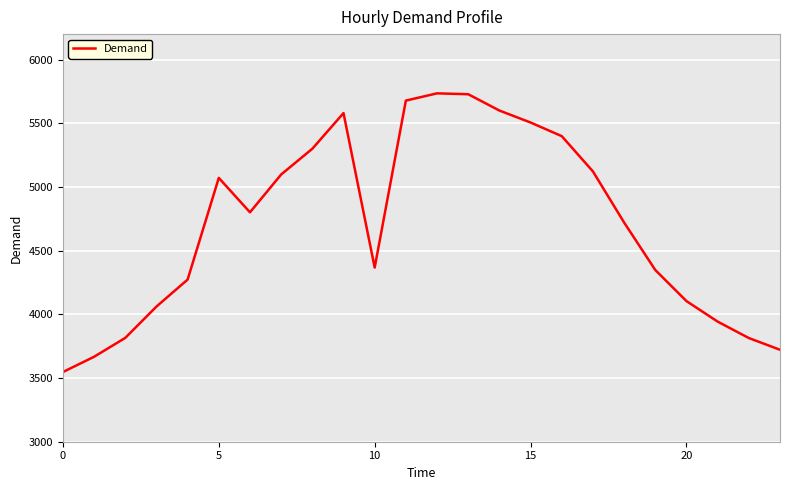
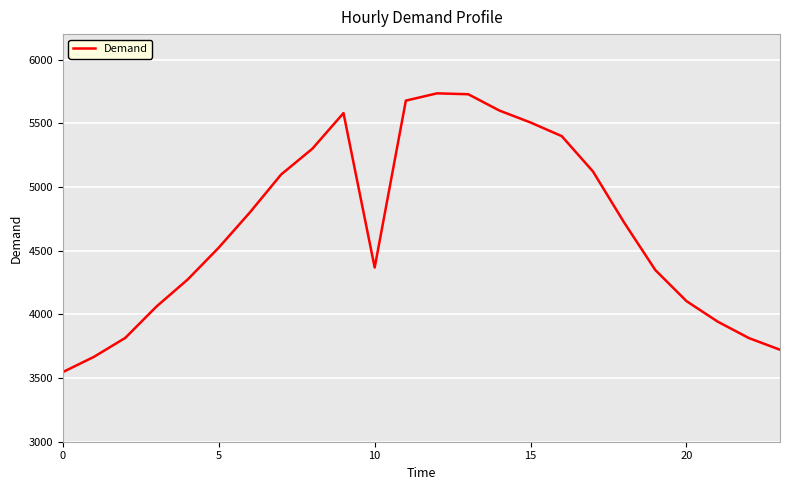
  {
    "0": 3550,
-   "5": 5070,
+   "5": 4520,
    "10": 4370,
    "15": 5510,
    "20": 4100
  }
